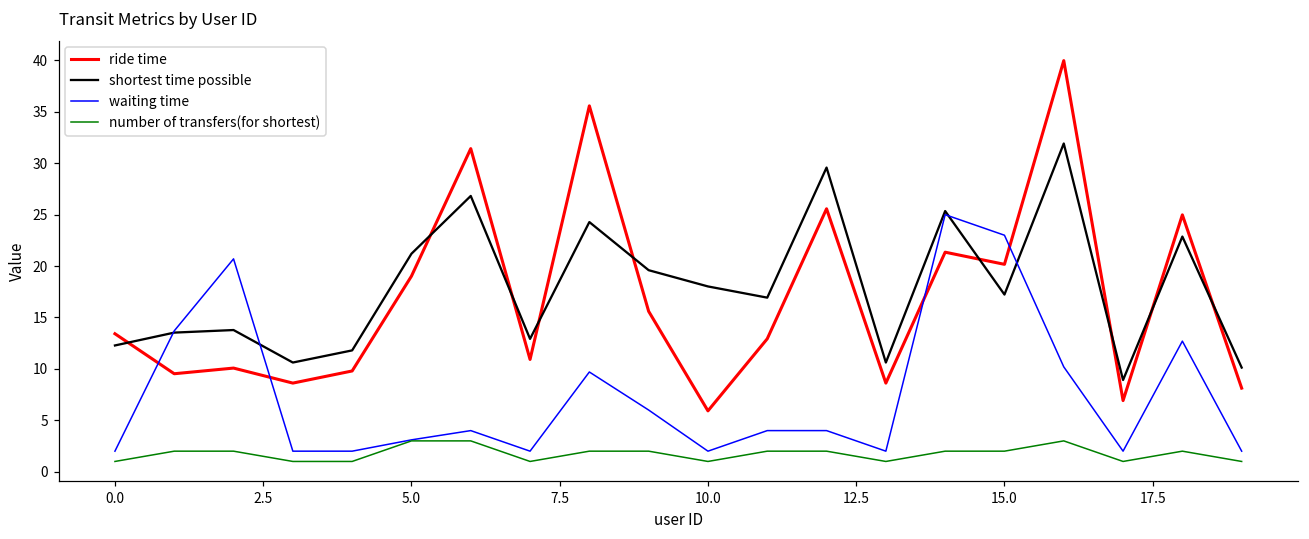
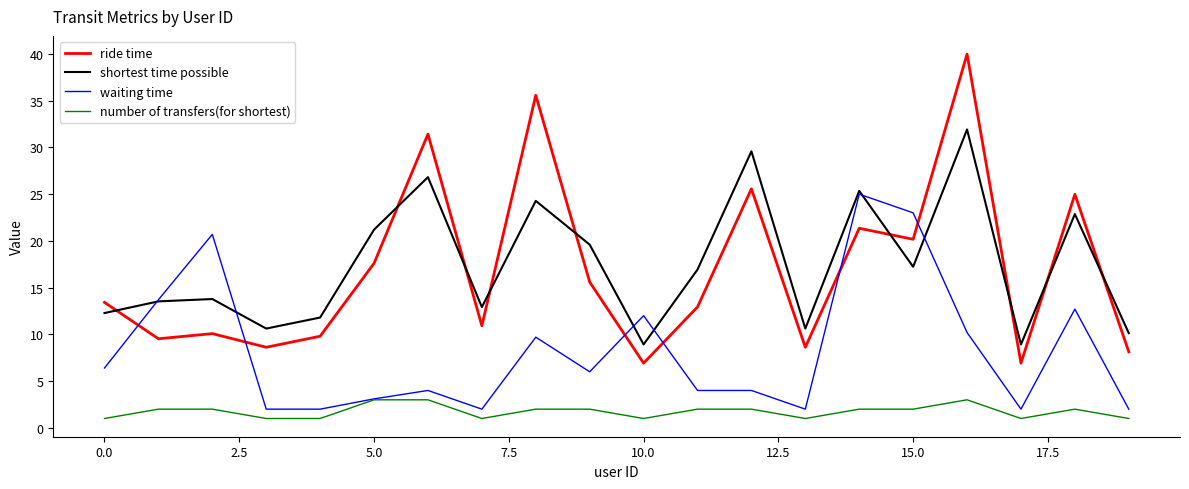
  {
    "ride time": {
      "0.0": 13,
-     "5.0": 19,
-     "10.0": 6,
+     "5.0": 18,
+     "10.0": 7,
      "15.0": 20
    },
    "shortest time possible": {
      "0.0": 12,
      "5.0": 21,
-     "10.0": 18,
+     "10.0": 9,
      "15.0": 17
    },
    "waiting time": {
-     "0.0": 2,
-     "10.0": 2,
+     "0.0": 6,
+     "10.0": 12,
      "15.0": 23
    },
    "number of transfers(for shortest)": {
      "0.0": 1,
      "10.0": 1,
      "15.0": 2
    }
  }
